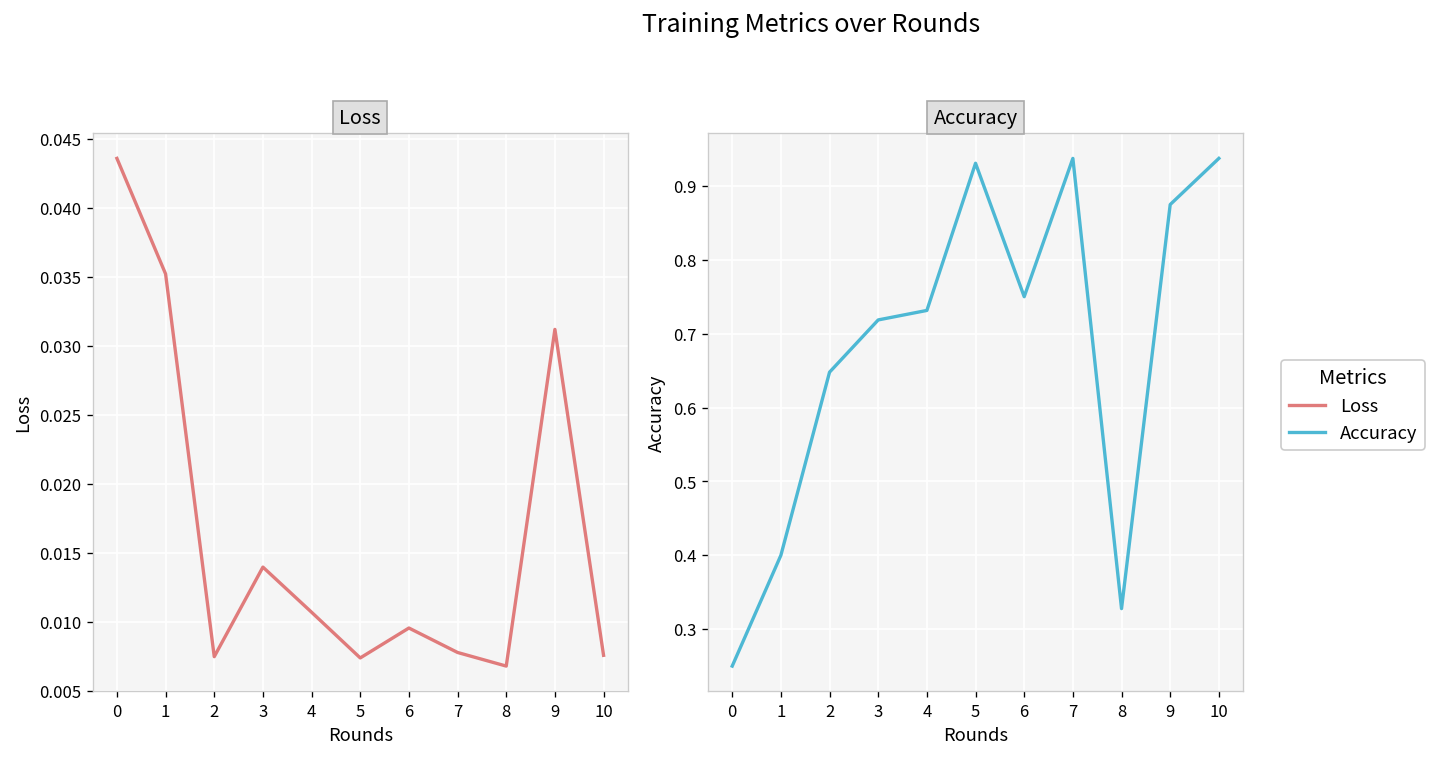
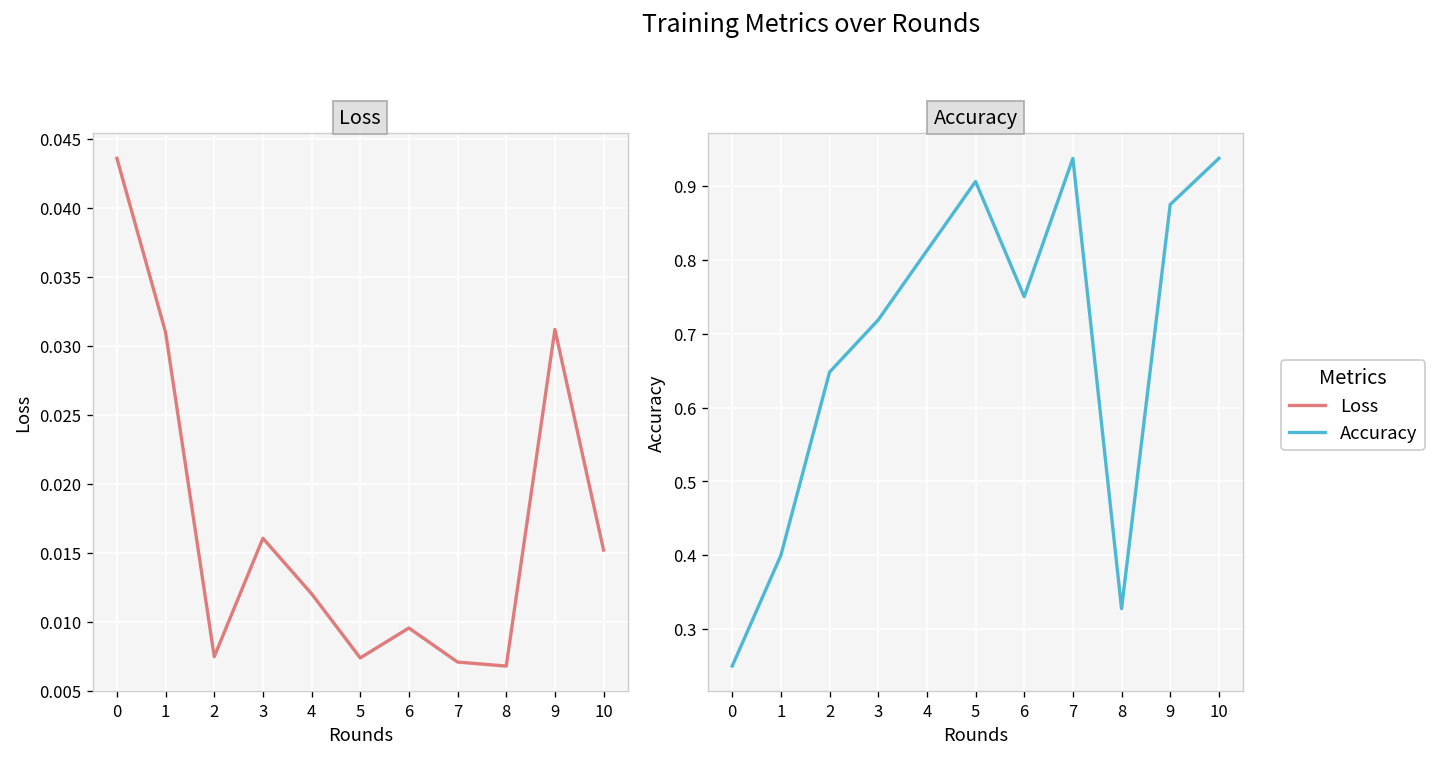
  {
    "Loss": {
      "0": 0.0436,
-     "1": 0.0352,
+     "1": 0.0310,
      "2": 0.0075,
-     "3": 0.0140,
-     "4": 0.0107,
+     "3": 0.0161,
+     "4": 0.0121,
      "5": 0.0074,
      "6": 0.0096,
-     "7": 0.0078,
+     "7": 0.0071,
      "8": 0.0068,
      "9": 0.0312,
-     "10": 0.0076
+     "10": 0.0152
    },
    "Accuracy": {
      "0": 0.25,
      "1": 0.40,
      "2": 0.65,
      "3": 0.72,
-     "4": 0.73,
-     "5": 0.93,
+     "4": 0.81,
+     "5": 0.91,
      "6": 0.75,
      "7": 0.94,
      "8": 0.33,
      "9": 0.88,
      "10": 0.94
    }
  }
